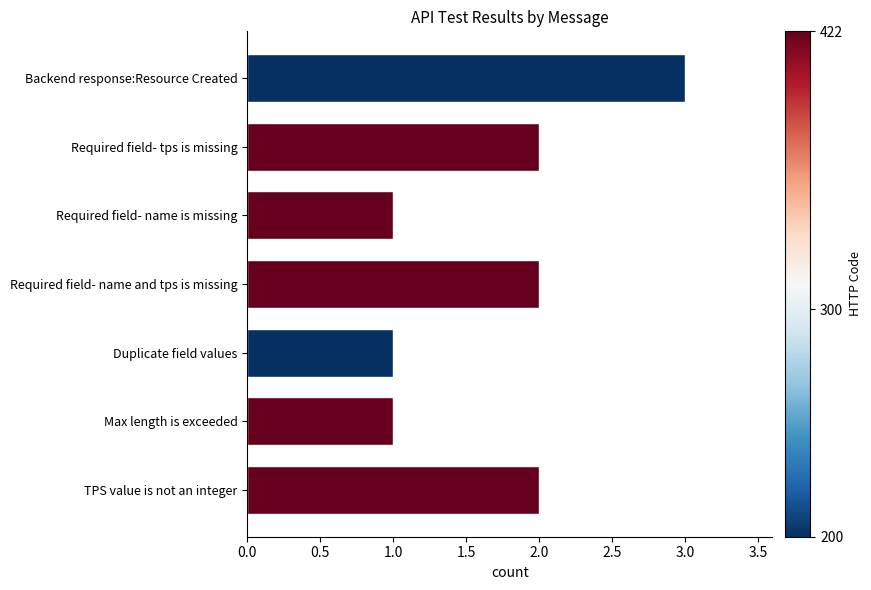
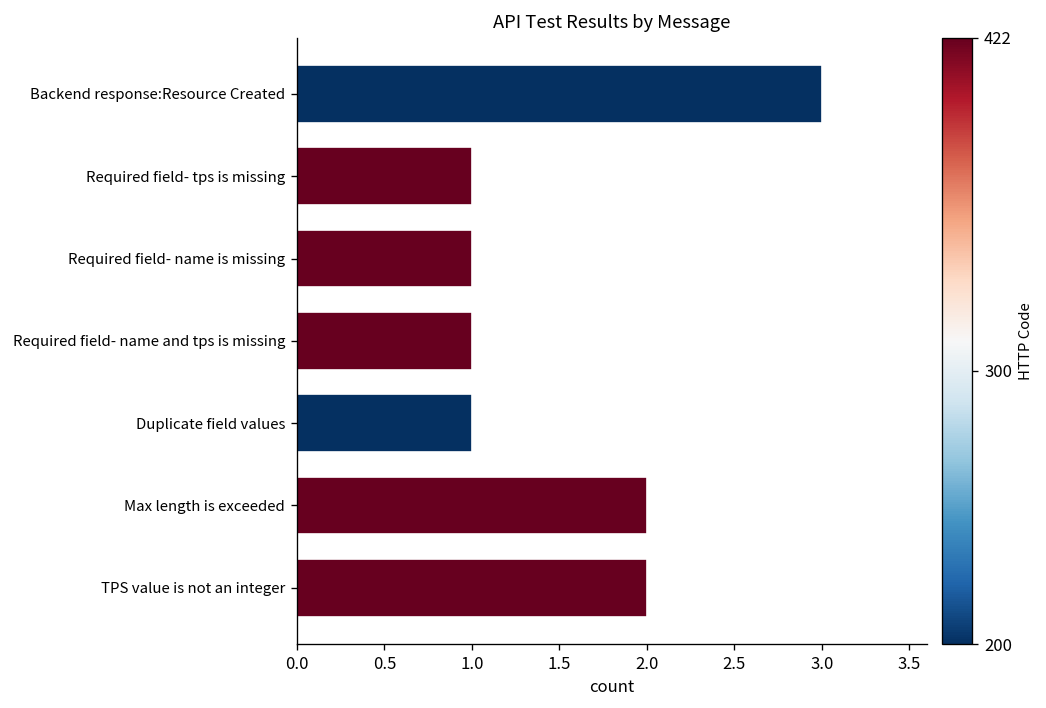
  {
    "Backend response:Resource Created": 3,
-   "Required field- tps is missing": 2,
+   "Required field- tps is missing": 1,
    "Required field- name is missing": 1,
-   "Required field- name and tps is missing": 2,
+   "Required field- name and tps is missing": 1,
    "Duplicate field values": 1,
-   "Max length is exceeded": 1,
+   "Max length is exceeded": 2,
    "TPS value is not an integer": 2
  }
